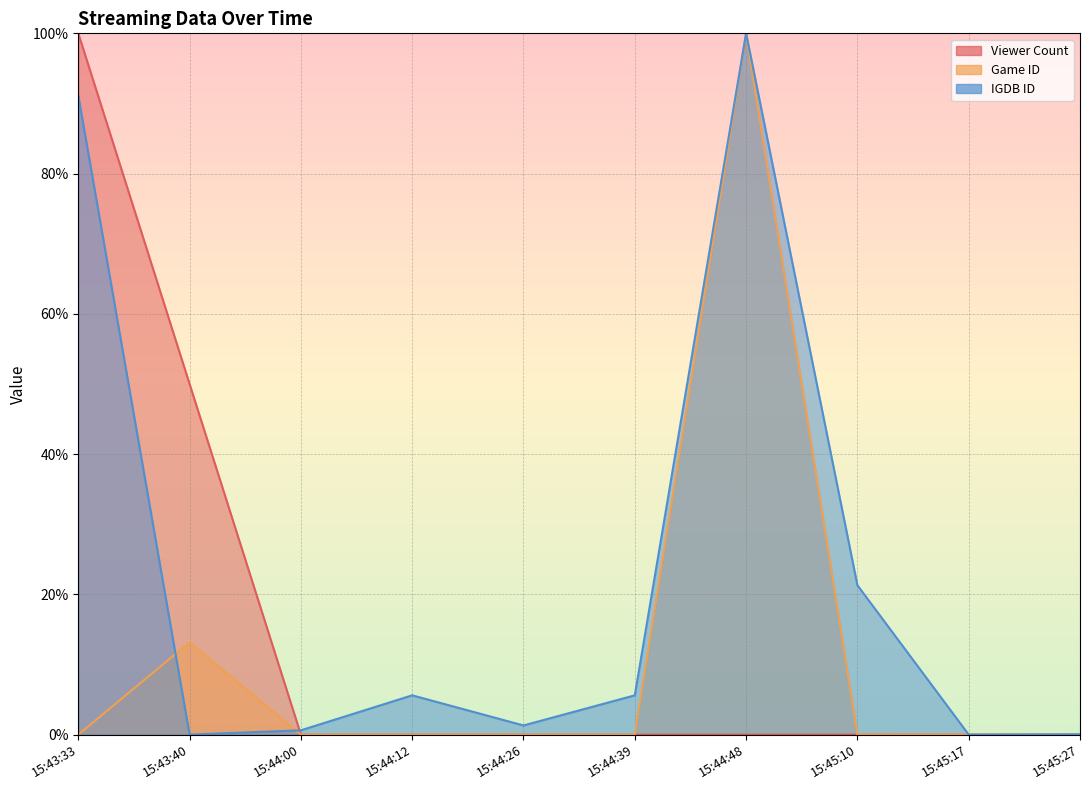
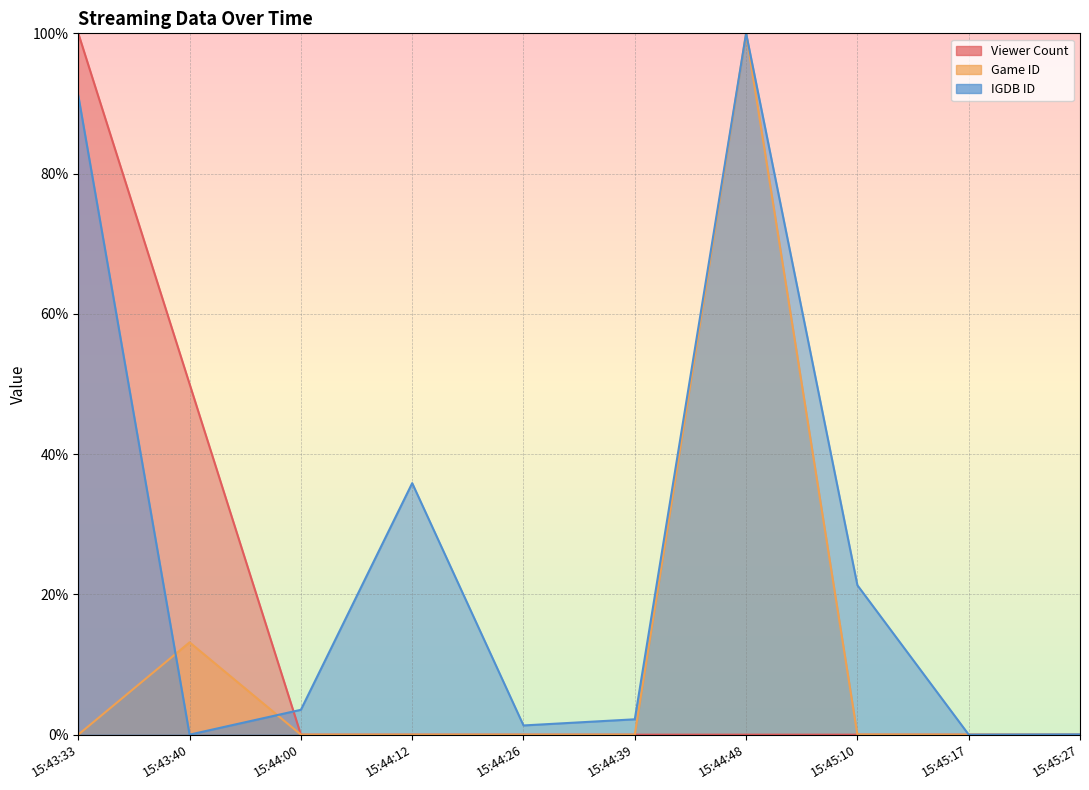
  {
    "IGDB ID": {
      "15:43:33": "91%",
      "15:43:40": "0%",
-     "15:44:00": "1%",
-     "15:44:12": "6%",
+     "15:44:00": "4%",
+     "15:44:12": "36%",
      "15:44:26": "1%",
-     "15:44:39": "6%",
+     "15:44:39": "2%",
      "15:45:10": "21%"
    }
  }
